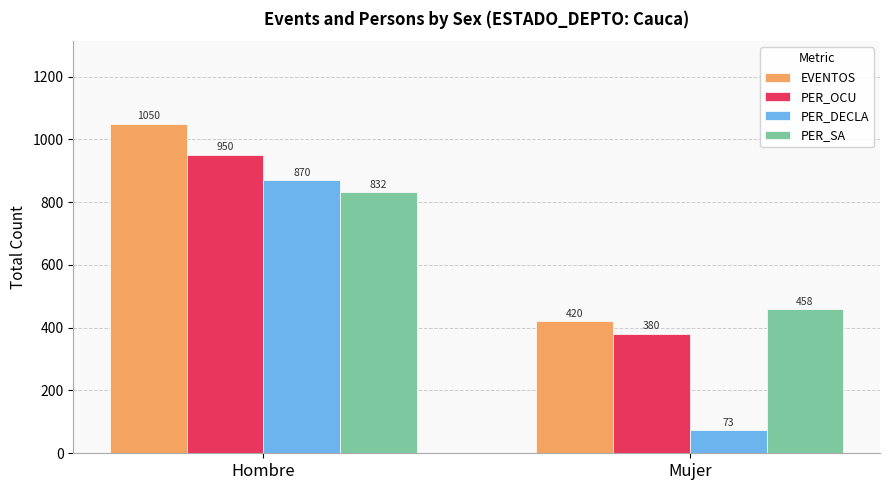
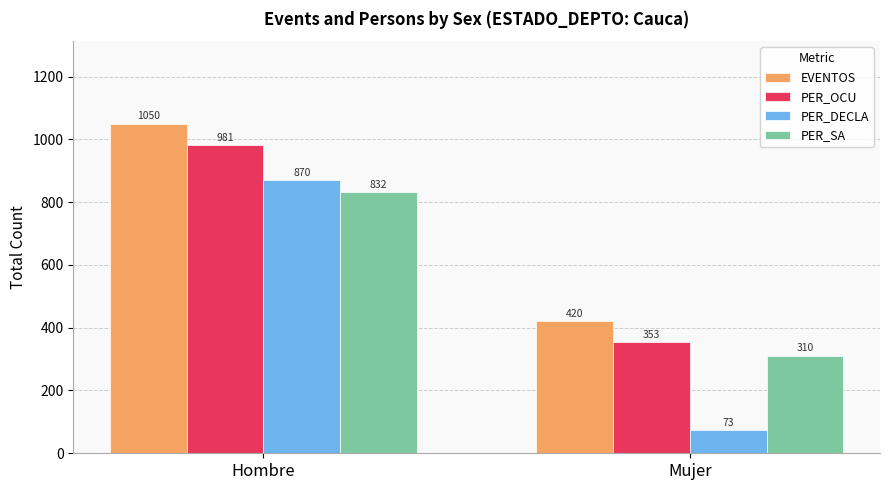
  {
    "EVENTOS": {
      "Hombre": 1050,
      "Mujer": 420
    },
    "PER_OCU": {
-     "Hombre": 950,
-     "Mujer": 380
+     "Hombre": 981,
+     "Mujer": 353
    },
    "PER_DECLA": {
      "Hombre": 870,
      "Mujer": 73
    },
    "PER_SA": {
      "Hombre": 832,
-     "Mujer": 458
+     "Mujer": 310
    }
  }
